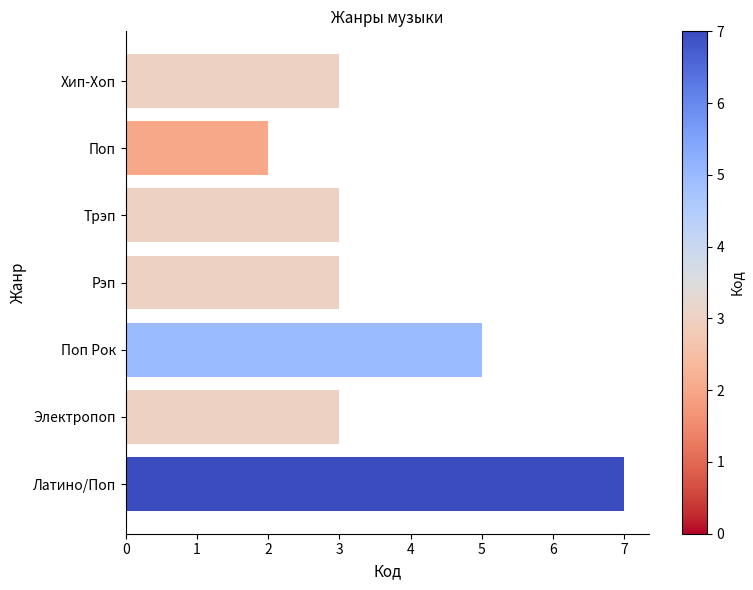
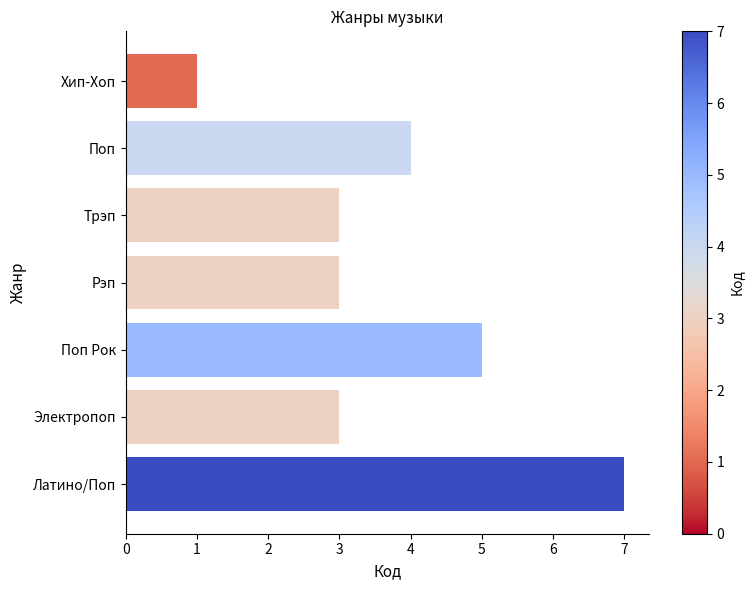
  {
-   "Хип-Хоп": 3,
-   "Поп": 2,
+   "Хип-Хоп": 1,
+   "Поп": 4,
    "Трэп": 3,
    "Рэп": 3,
    "Поп Рок": 5,
    "Электропоп": 3,
    "Латино/Поп": 7
  }
